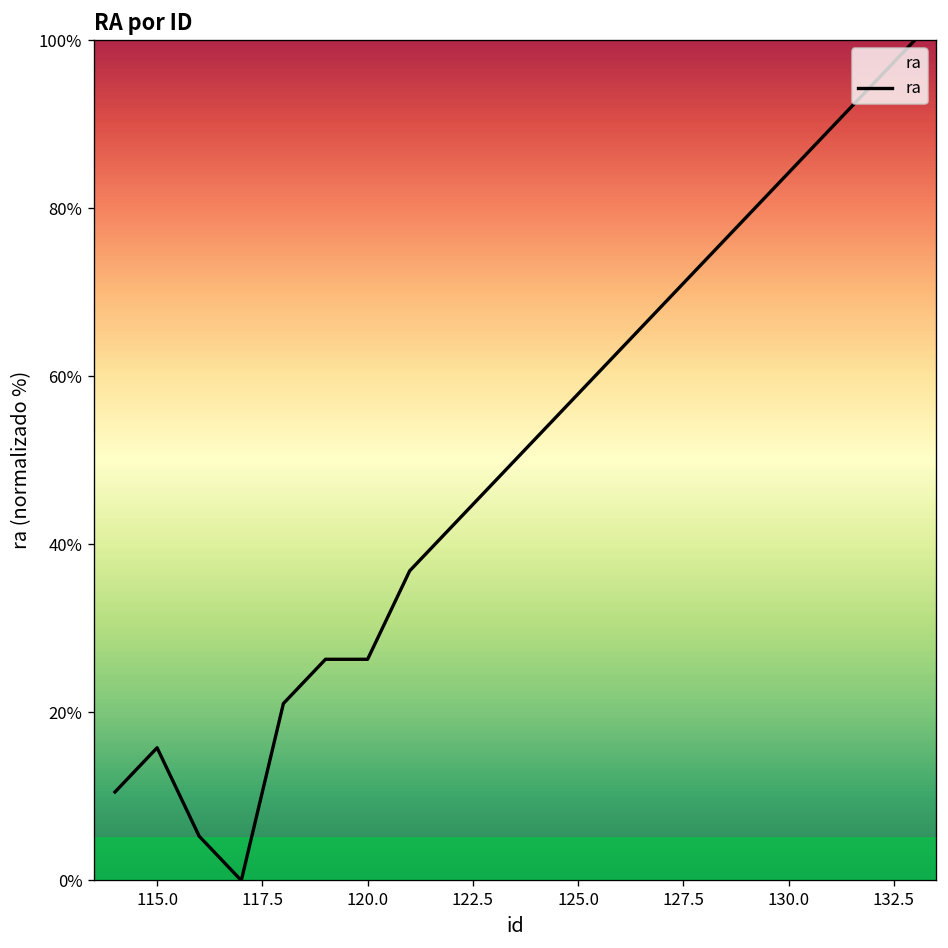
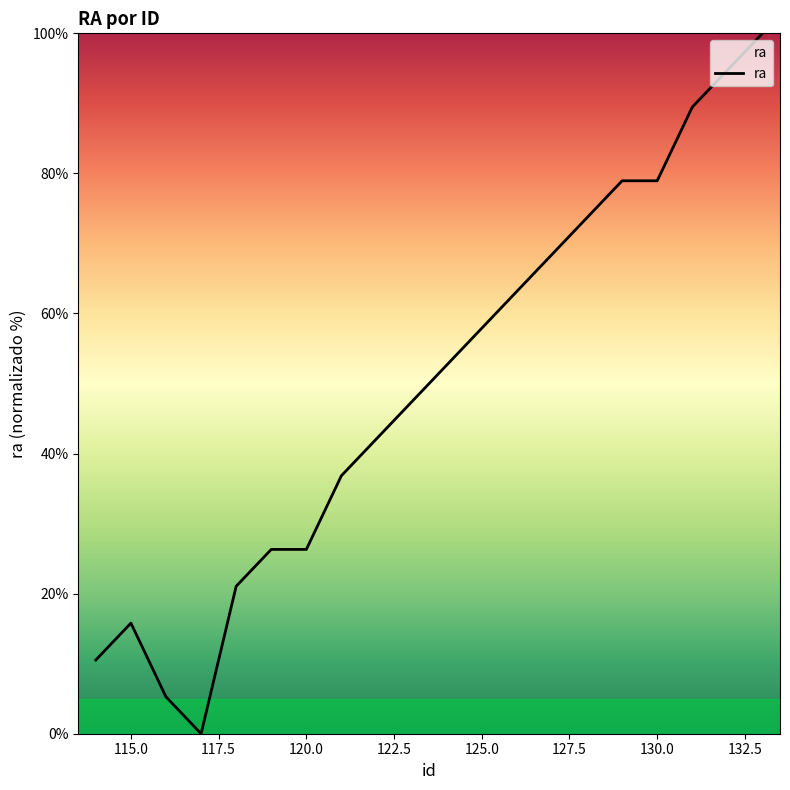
  {
    "115.0": "16%",
    "120.0": "26%",
    "125.0": "58%",
-   "130.0": "84%"
+   "130.0": "79%"
  }
